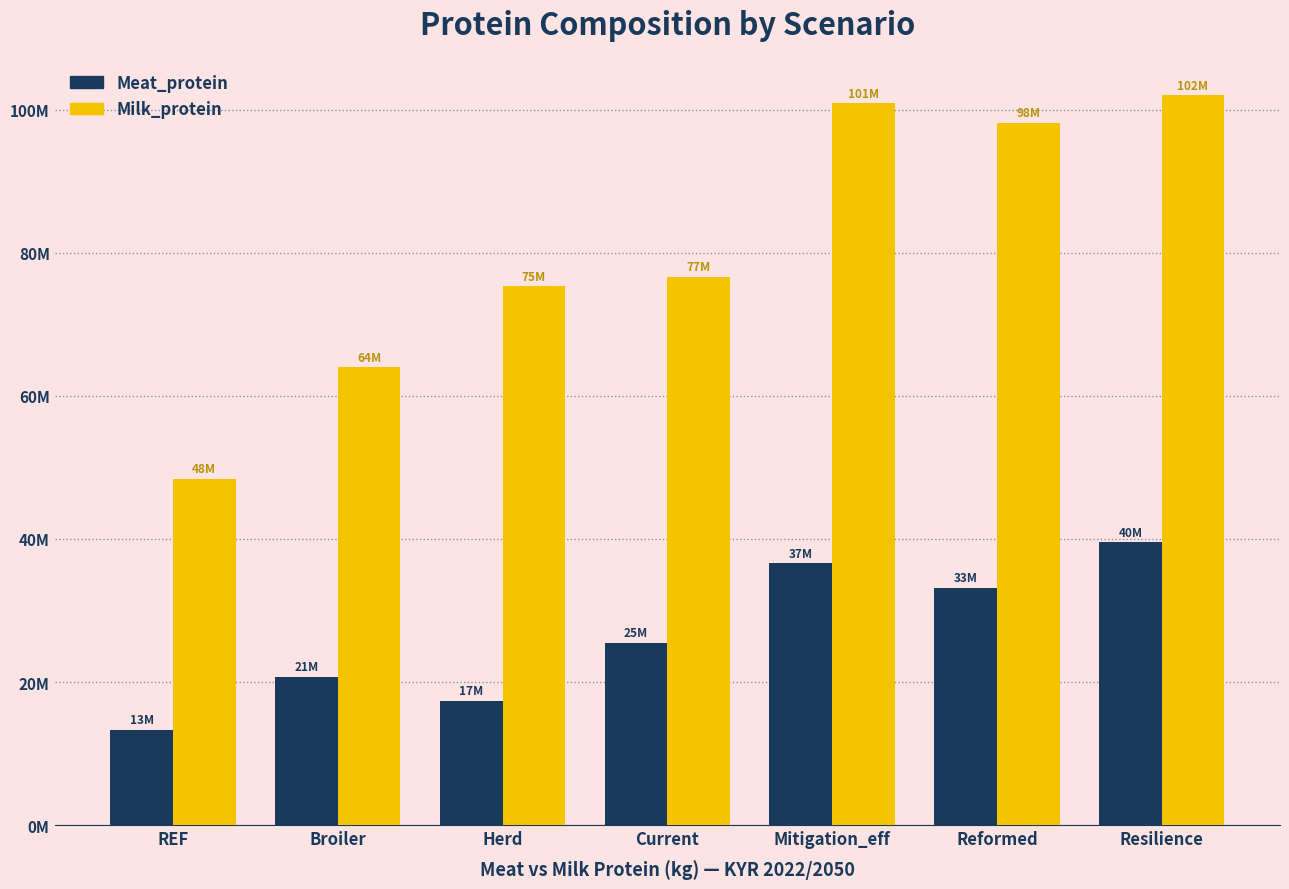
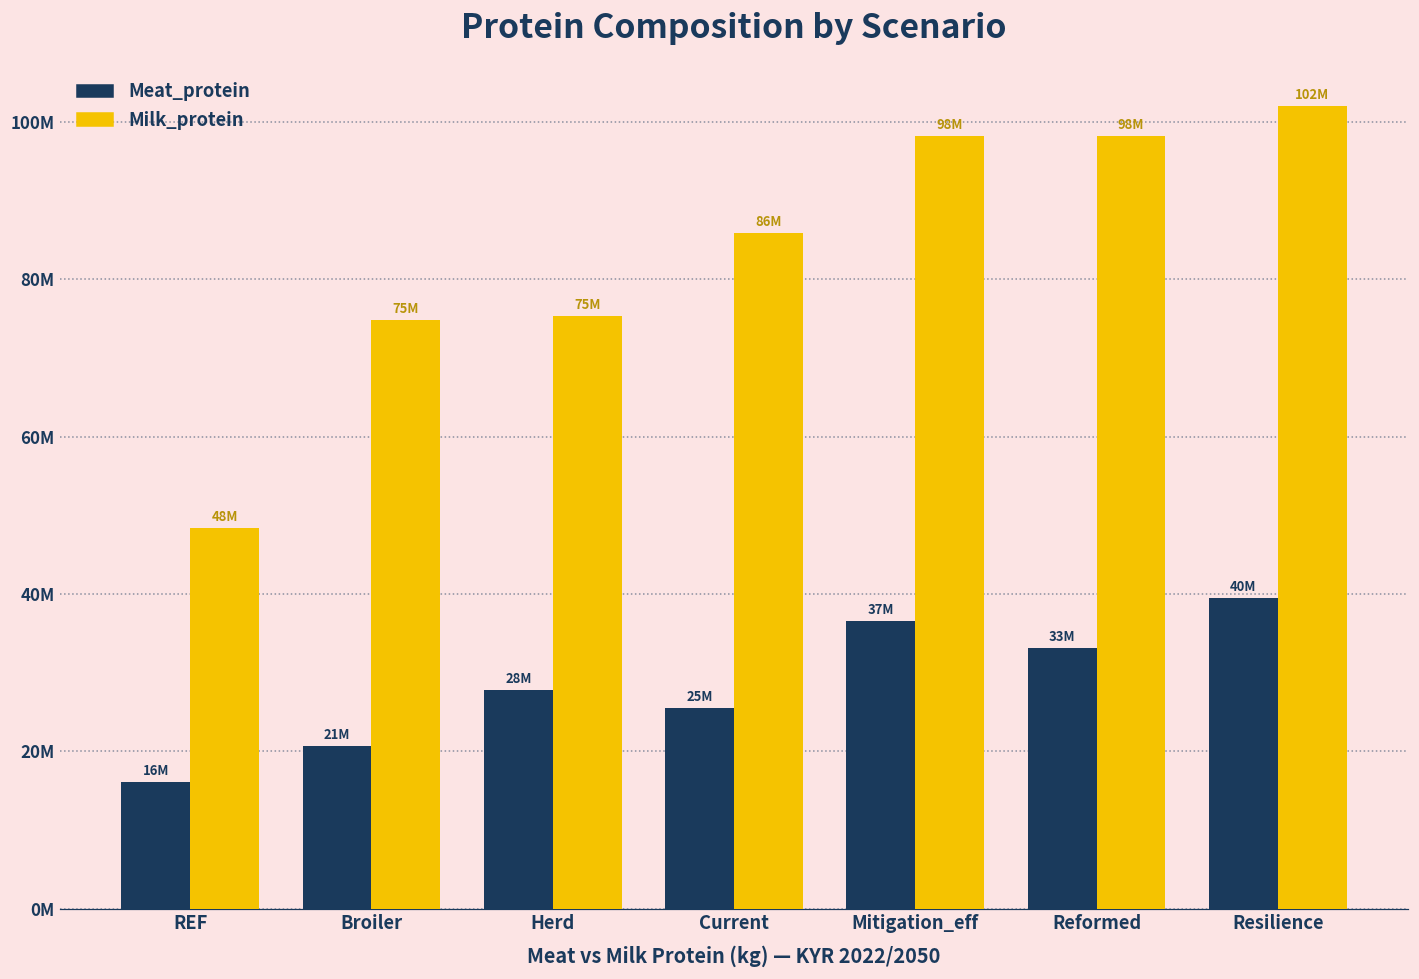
  {
    "Meat_protein": {
-     "REF": "13M",
+     "REF": "16M",
      "Broiler": "21M",
-     "Herd": "17M",
+     "Herd": "28M",
      "Current": "25M",
      "Mitigation_eff": "37M",
      "Reformed": "33M",
      "Resilience": "40M"
    },
    "Milk_protein": {
      "REF": "48M",
-     "Broiler": "64M",
+     "Broiler": "75M",
      "Herd": "75M",
-     "Current": "77M",
-     "Mitigation_eff": "101M",
+     "Current": "86M",
+     "Mitigation_eff": "98M",
      "Reformed": "98M",
      "Resilience": "102M"
    }
  }
